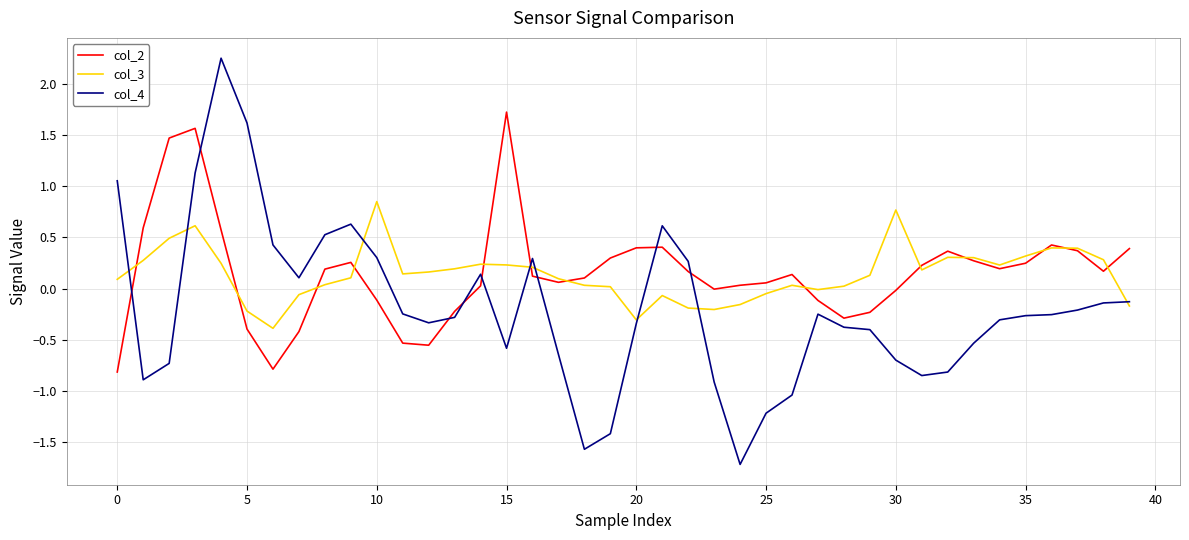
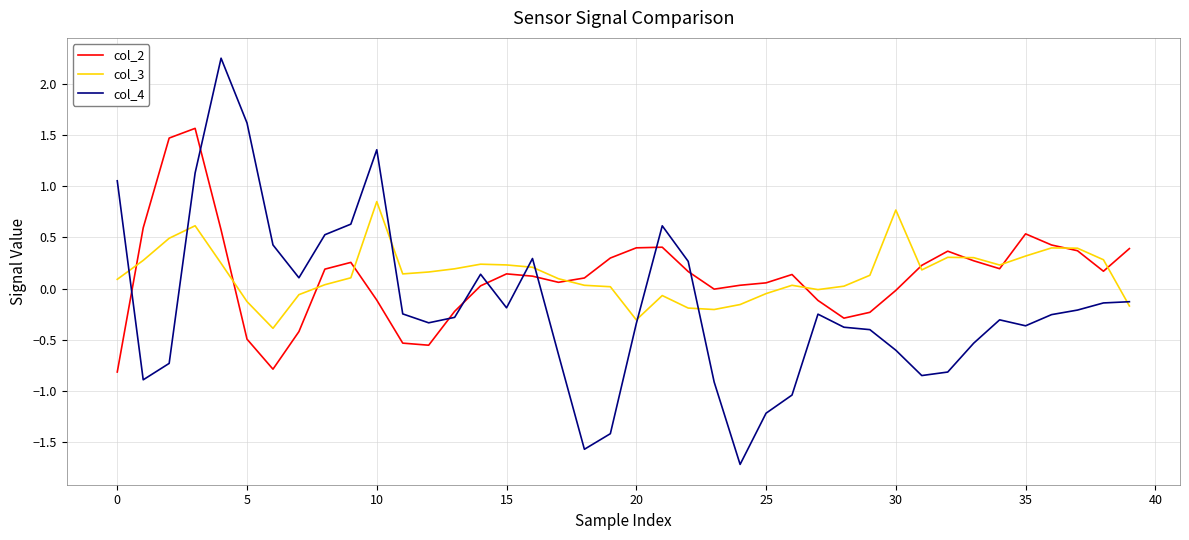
  {
    "col_2": {
      "0": -0.81,
-     "5": -0.39,
+     "5": -0.49,
      "10": -0.11,
-     "15": 1.72,
+     "15": 0.14,
      "20": 0.40,
      "25": 0.06,
      "30": -0.02,
-     "35": 0.25
+     "35": 0.54
    },
    "col_3": {
      "0": 0.09,
-     "5": -0.22,
+     "5": -0.13,
      "10": 0.85,
      "15": 0.23,
      "20": -0.31,
      "25": -0.05,
      "30": 0.77,
      "35": 0.32
    },
    "col_4": {
      "0": 1.05,
      "5": 1.62,
-     "10": 0.30,
-     "15": -0.58,
+     "10": 1.36,
+     "15": -0.19,
      "20": -0.34,
      "25": -1.22,
-     "30": -0.70,
-     "35": -0.26
+     "30": -0.60,
+     "35": -0.36
    }
  }
